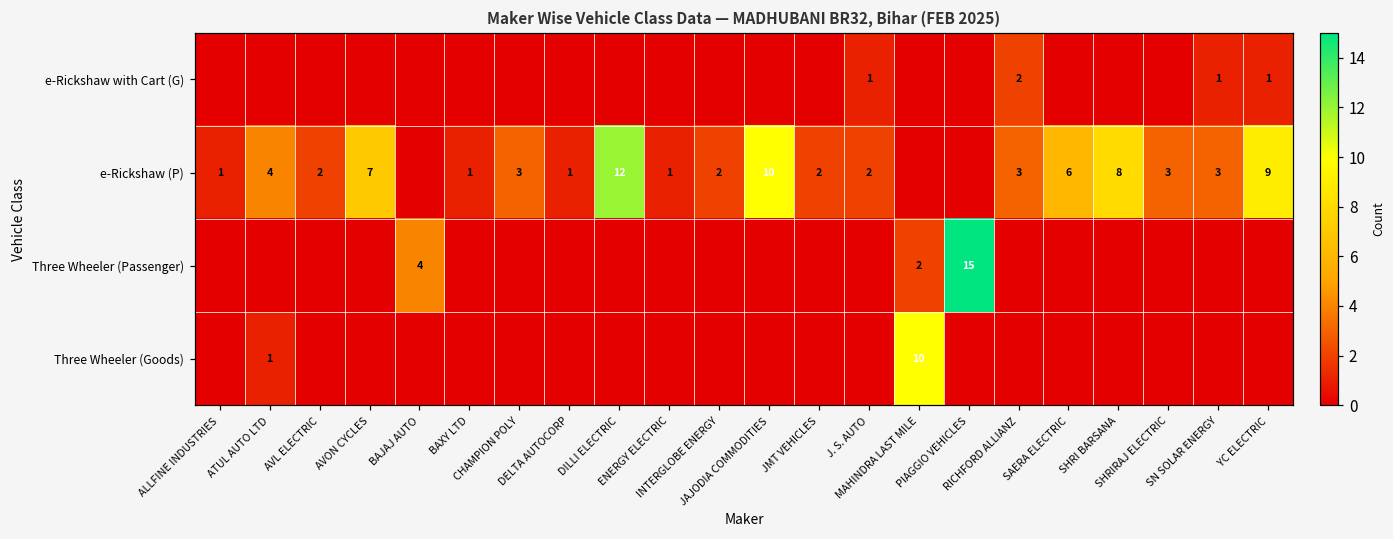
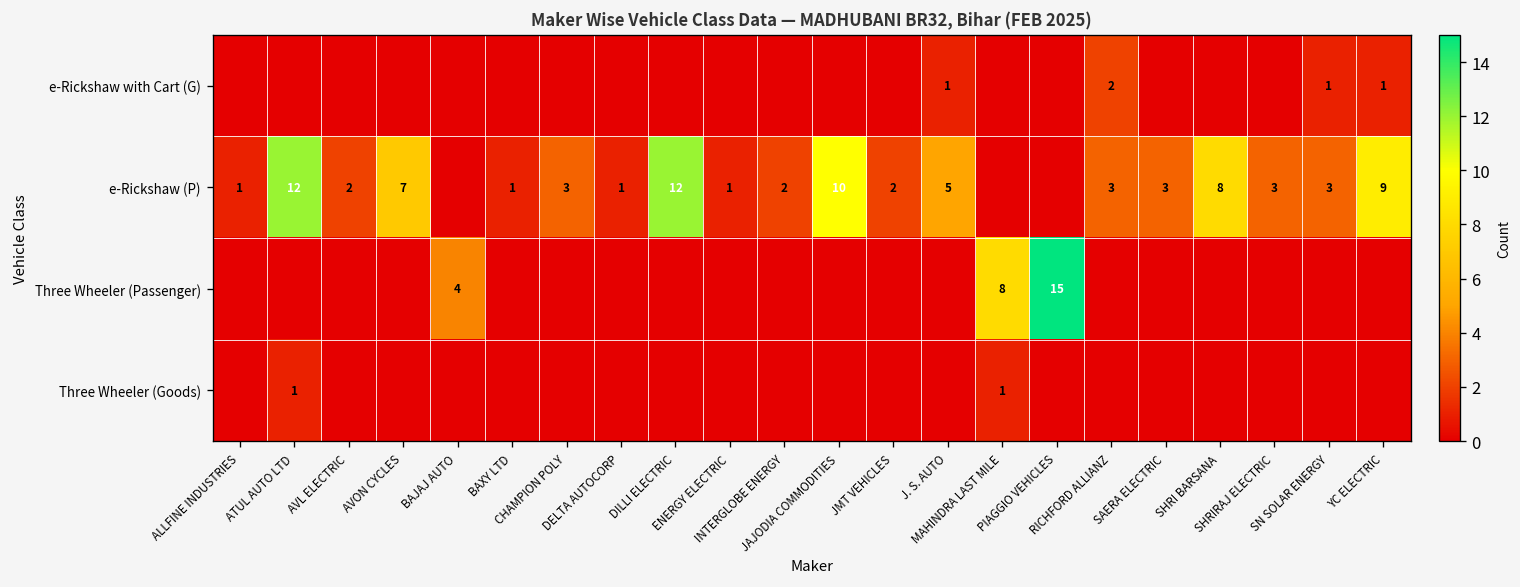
  {
    "e-Rickshaw with Cart (G)": {
      "J. S. AUTO": 1,
      "RICHFORD ALLIANZ": 2,
      "SN SOLAR ENERGY": 1,
      "YC ELECTRIC": 1
    },
    "e-Rickshaw (P)": {
      "ALLFINE INDUSTRIES": 1,
-     "ATUL AUTO LTD": 4,
+     "ATUL AUTO LTD": 12,
      "AVL ELECTRIC": 2,
      "AVON CYCLES": 7,
      "BAXY LTD": 1,
      "CHAMPION POLY": 3,
      "DELTA AUTOCORP": 1,
      "DILLI ELECTRIC": 12,
      "ENERGY ELECTRIC": 1,
      "INTERGLOBE ENERGY": 2,
      "JAJODIA COMMODITIES": 10,
      "JMT VEHICLES": 2,
-     "J. S. AUTO": 2,
+     "J. S. AUTO": 5,
      "RICHFORD ALLIANZ": 3,
-     "SAERA ELECTRIC": 6,
+     "SAERA ELECTRIC": 3,
      "SHRI BARSANA": 8,
      "SHRIRAJ ELECTRIC": 3,
      "SN SOLAR ENERGY": 3,
      "YC ELECTRIC": 9
    },
    "Three Wheeler (Passenger)": {
      "BAJAJ AUTO": 4,
-     "MAHINDRA LAST MILE": 2,
+     "MAHINDRA LAST MILE": 8,
      "PIAGGIO VEHICLES": 15
    },
    "Three Wheeler (Goods)": {
      "ATUL AUTO LTD": 1,
-     "MAHINDRA LAST MILE": 10
+     "MAHINDRA LAST MILE": 1
    }
  }
